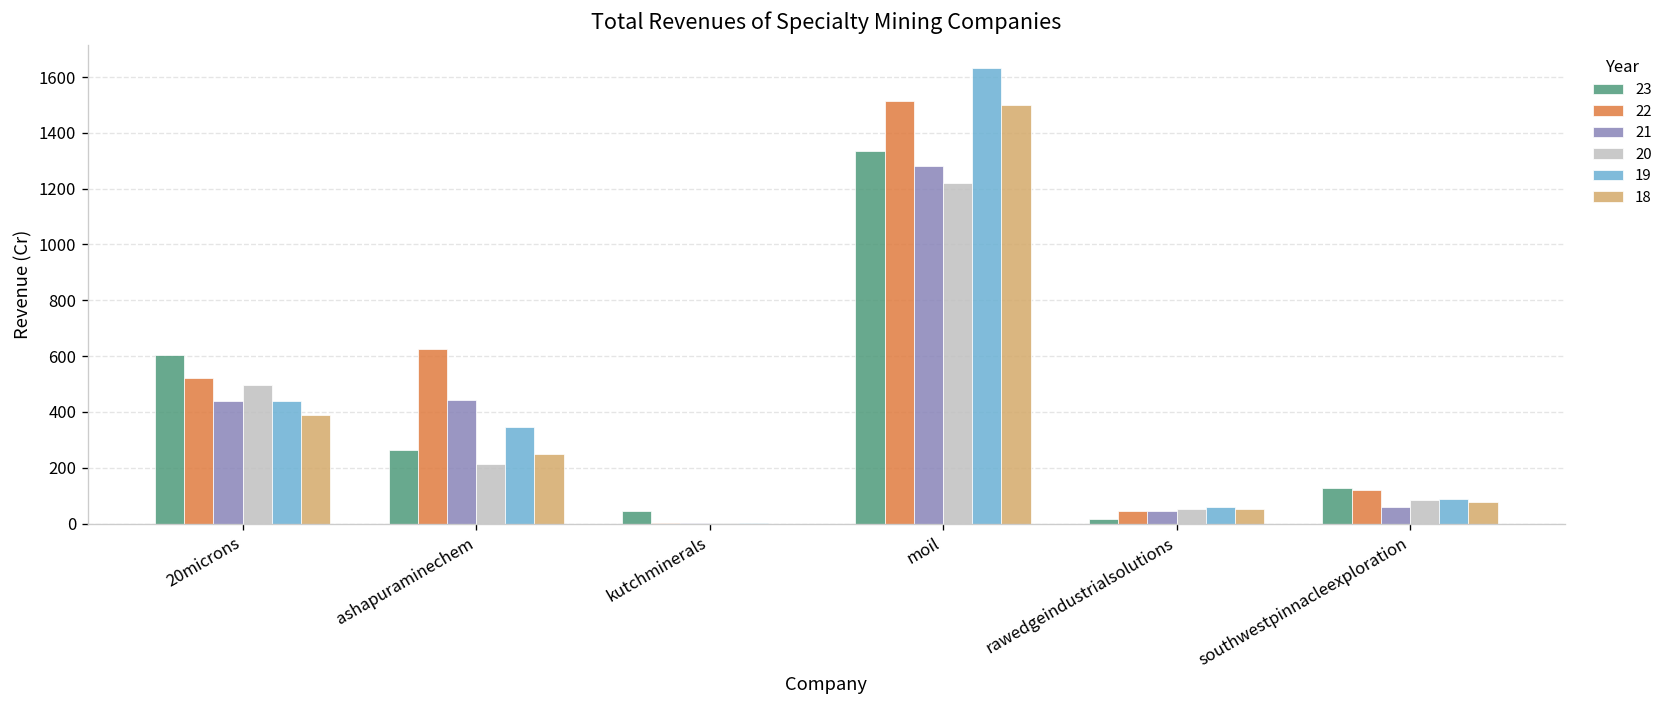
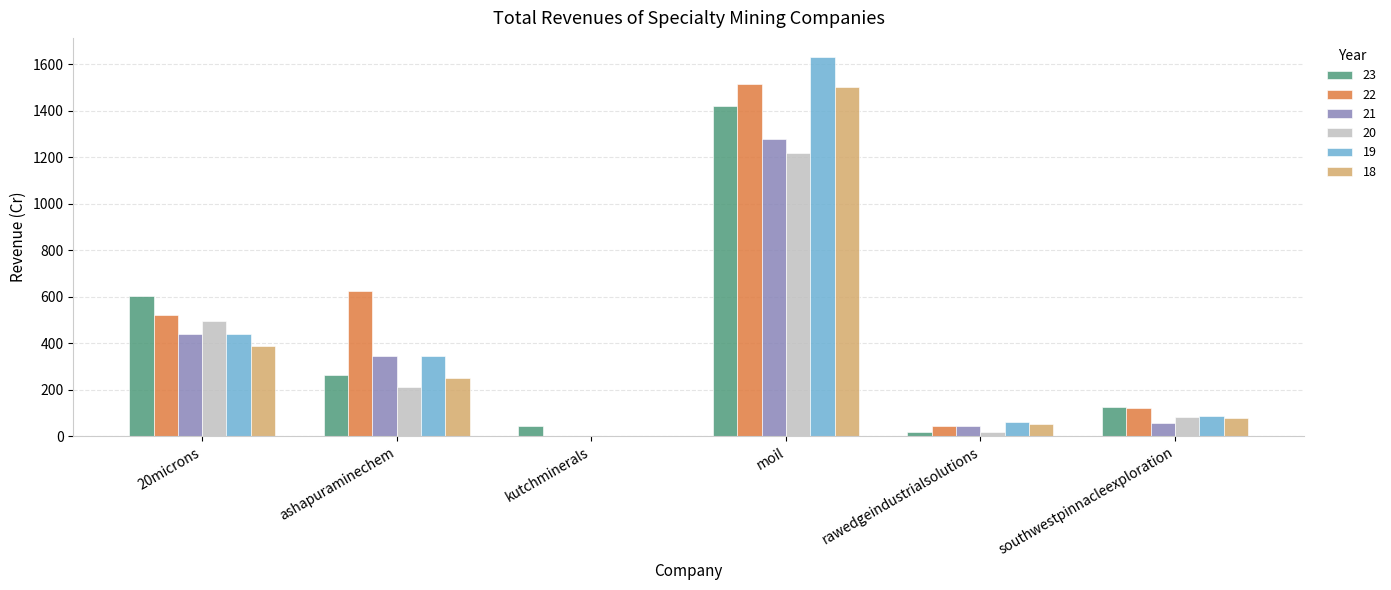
  {
    "23": {
      "20microns": 600,
      "ashapuraminechem": 260,
      "kutchminerals": 40,
-     "moil": 1340,
+     "moil": 1420,
      "rawedgeindustrialsolutions": 20,
      "southwestpinnacleexploration": 130
    },
    "22": {
      "20microns": 520,
      "ashapuraminechem": 620,
      "moil": 1520,
      "rawedgeindustrialsolutions": 40,
      "southwestpinnacleexploration": 120
    },
    "21": {
      "20microns": 440,
-     "ashapuraminechem": 440,
+     "ashapuraminechem": 340,
      "moil": 1280,
      "rawedgeindustrialsolutions": 40,
      "southwestpinnacleexploration": 60
    },
    "20": {
      "20microns": 500,
      "ashapuraminechem": 210,
      "moil": 1220,
-     "rawedgeindustrialsolutions": 50,
+     "rawedgeindustrialsolutions": 20,
      "southwestpinnacleexploration": 90
    },
    "19": {
      "20microns": 440,
      "ashapuraminechem": 350,
      "moil": 1630,
      "rawedgeindustrialsolutions": 60,
      "southwestpinnacleexploration": 90
    },
    "18": {
      "20microns": 390,
      "ashapuraminechem": 250,
      "moil": 1500,
      "rawedgeindustrialsolutions": 50,
      "southwestpinnacleexploration": 80
    }
  }
